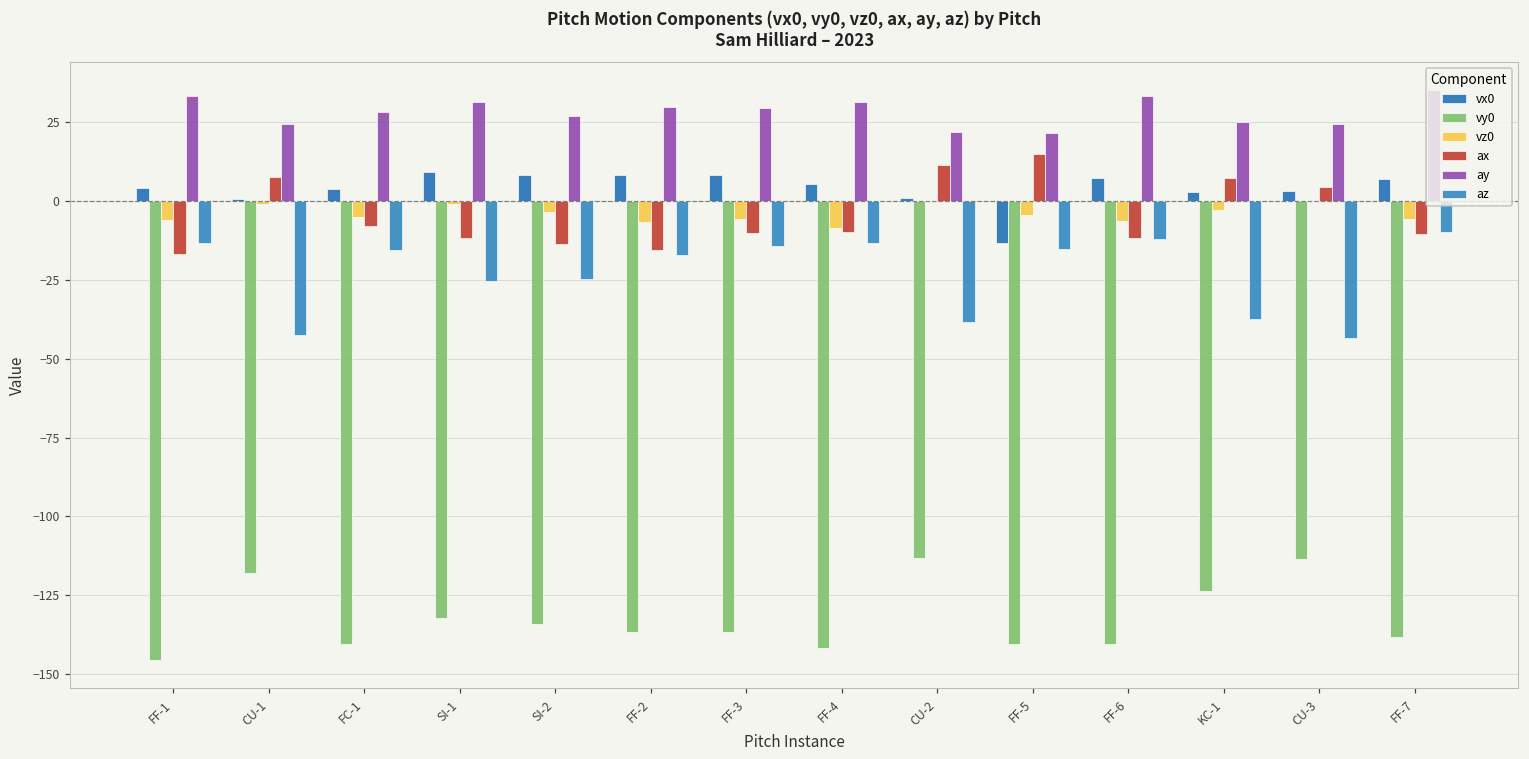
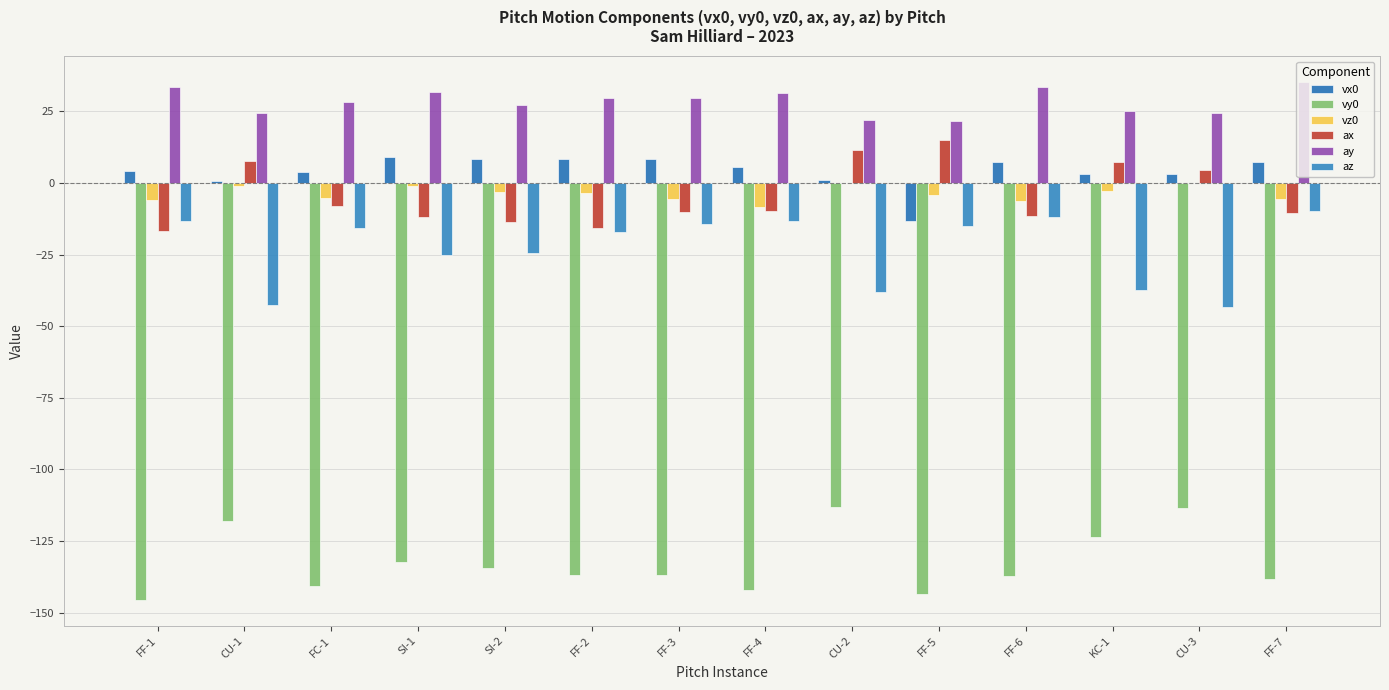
  {
    "vy0": {
      "FF-1": -146,
      "CU-1": -118,
      "FC-1": -141,
      "SI-1": -132,
      "SI-2": -134,
      "FF-2": -137,
      "FF-3": -137,
      "FF-4": -142,
      "CU-2": -113,
-     "FF-5": -141,
-     "FF-6": -141,
+     "FF-5": -144,
+     "FF-6": -137,
      "KC-1": -124,
      "CU-3": -114,
      "FF-7": -138
    },
    "vz0": {
      "FF-1": -6,
      "CU-1": -1,
      "FC-1": -5,
      "SI-1": -1,
      "SI-2": -3,
-     "FF-2": -7,
+     "FF-2": -4,
      "FF-3": -6,
      "FF-4": -9,
      "FF-5": -4,
      "FF-6": -6,
      "KC-1": -3,
      "FF-7": -6
    },
    "ax": {
      "FF-1": -17,
      "CU-1": 8,
      "FC-1": -8,
      "SI-1": -12,
      "SI-2": -14,
      "FF-2": -16,
      "FF-3": -10,
      "FF-4": -10,
      "CU-2": 12,
      "FF-5": 15,
      "FF-6": -12,
      "KC-1": 7,
      "CU-3": 5,
      "FF-7": -10
    },
    "ay": {
      "FF-1": 33,
      "CU-1": 24,
      "FC-1": 28,
      "SI-1": 32,
      "SI-2": 27,
      "FF-2": 30,
      "FF-3": 30,
      "FF-4": 32,
      "CU-2": 22,
      "FF-5": 22,
      "FF-6": 33,
      "KC-1": 25,
      "CU-3": 25
    }
  }
